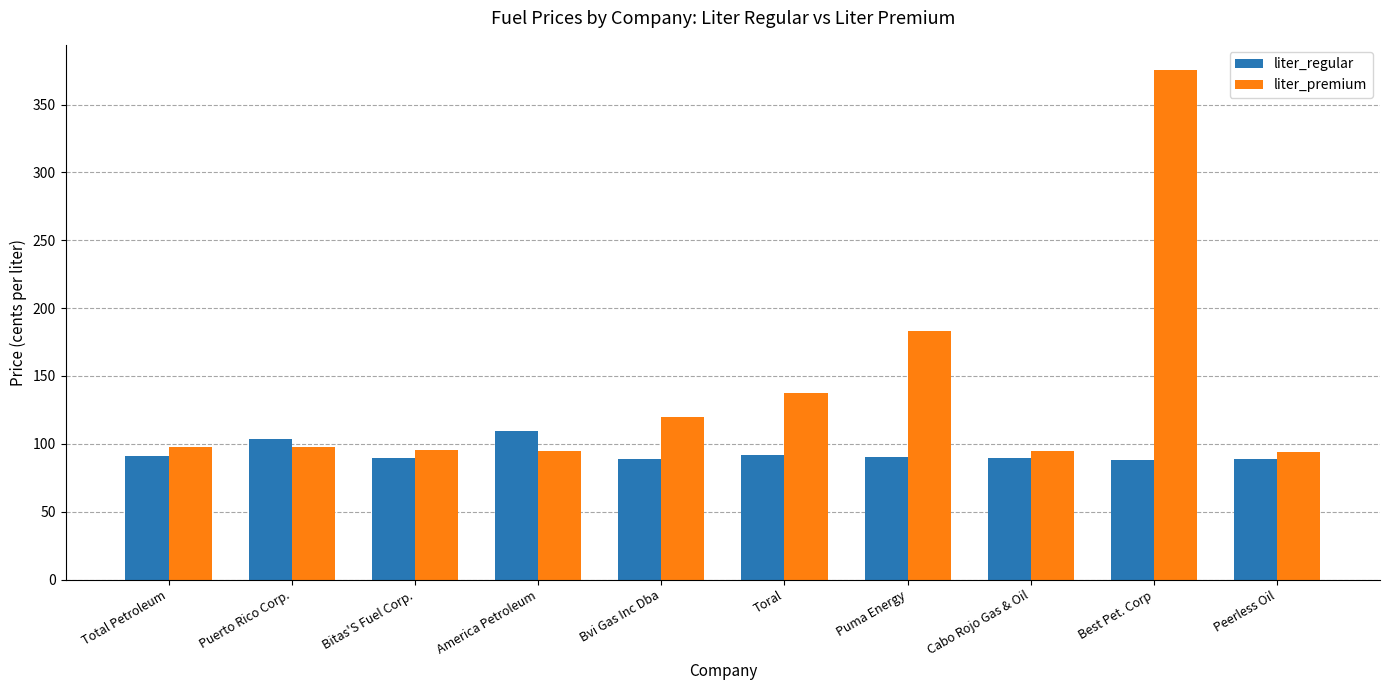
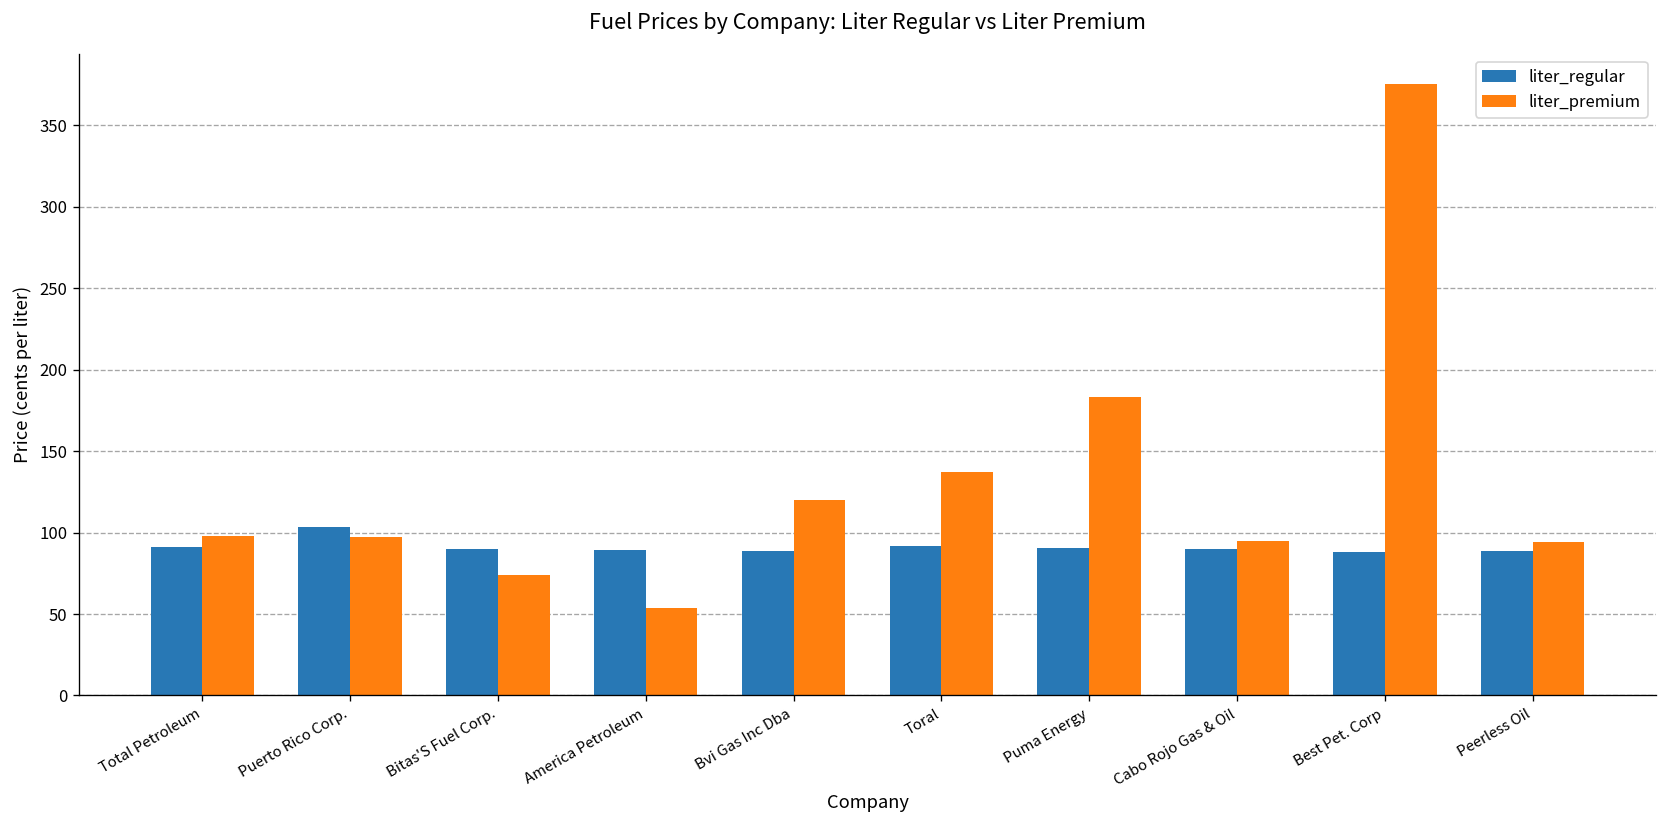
  {
    "liter_regular": {
      "Total Petroleum": 91,
      "Puerto Rico Corp.": 103,
      "Bitas'S Fuel Corp.": 90,
-     "America Petroleum": 110,
+     "America Petroleum": 90,
      "Bvi Gas Inc Dba": 88,
      "Toral": 92,
      "Puma Energy": 91,
      "Cabo Rojo Gas & Oil": 90,
      "Best Pet. Corp": 88,
      "Peerless Oil": 88
    },
    "liter_premium": {
      "Total Petroleum": 98,
      "Puerto Rico Corp.": 97,
-     "Bitas'S Fuel Corp.": 95,
-     "America Petroleum": 95,
+     "Bitas'S Fuel Corp.": 74,
+     "America Petroleum": 54,
      "Bvi Gas Inc Dba": 120,
      "Toral": 138,
      "Puma Energy": 183,
      "Cabo Rojo Gas & Oil": 95,
      "Best Pet. Corp": 375,
      "Peerless Oil": 94
    }
  }
